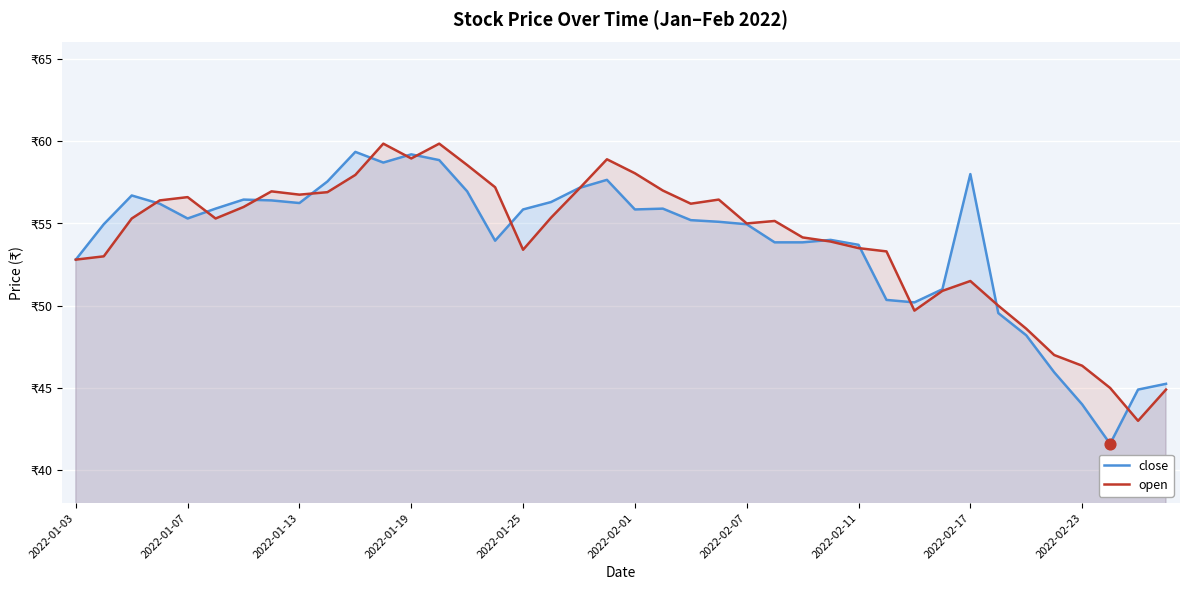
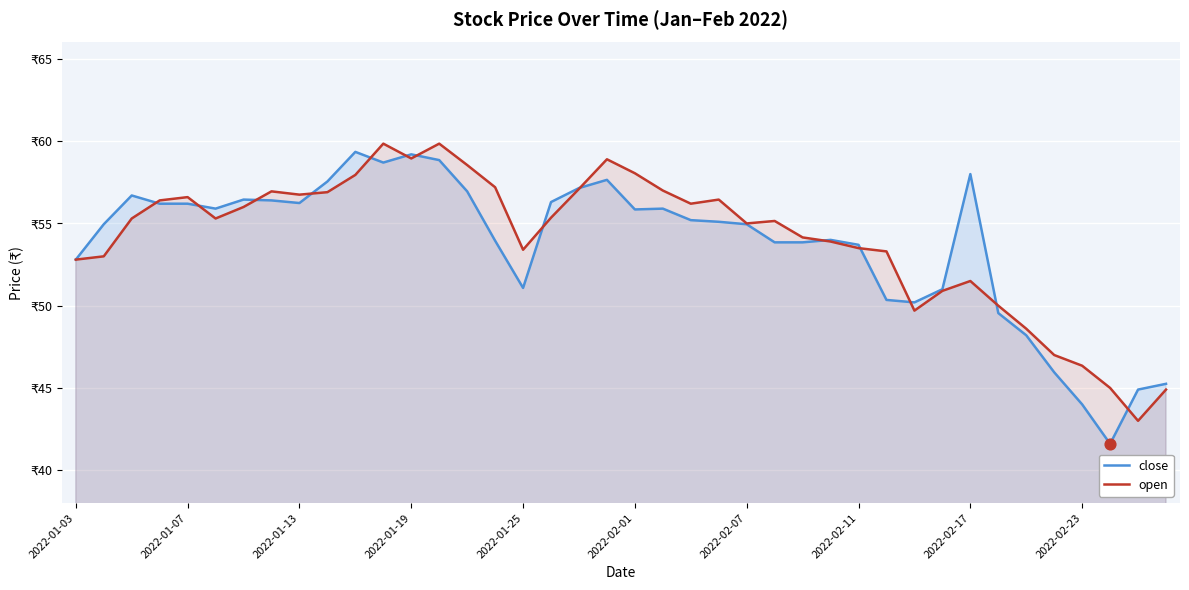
  {
    "close": {
-     "2022-01-07": "₹55.3",
+     "2022-01-07": "₹56.2",
      "2022-01-13": "₹56.2",
      "2022-01-19": "₹59.2",
-     "2022-01-25": "₹55.9",
+     "2022-01-25": "₹51.1",
      "2022-02-01": "₹55.9",
      "2022-02-11": "₹53.7",
      "2022-02-17": "₹58.0",
      "2022-02-23": "₹44.0"
    }
  }
